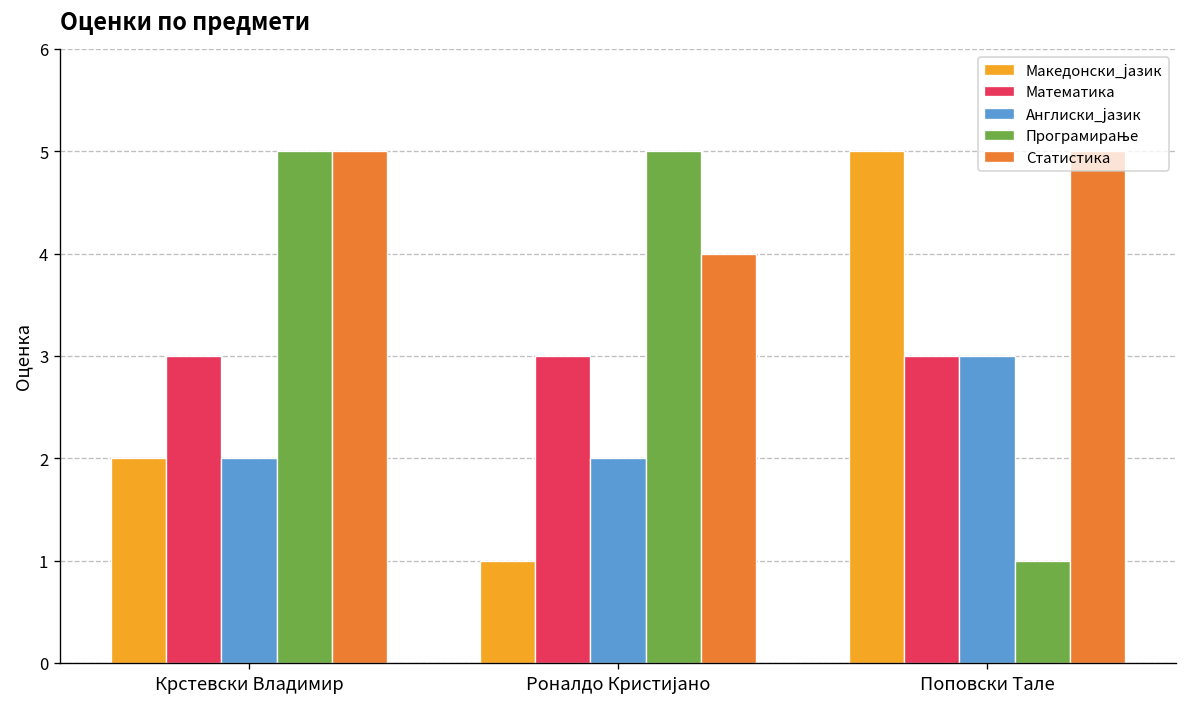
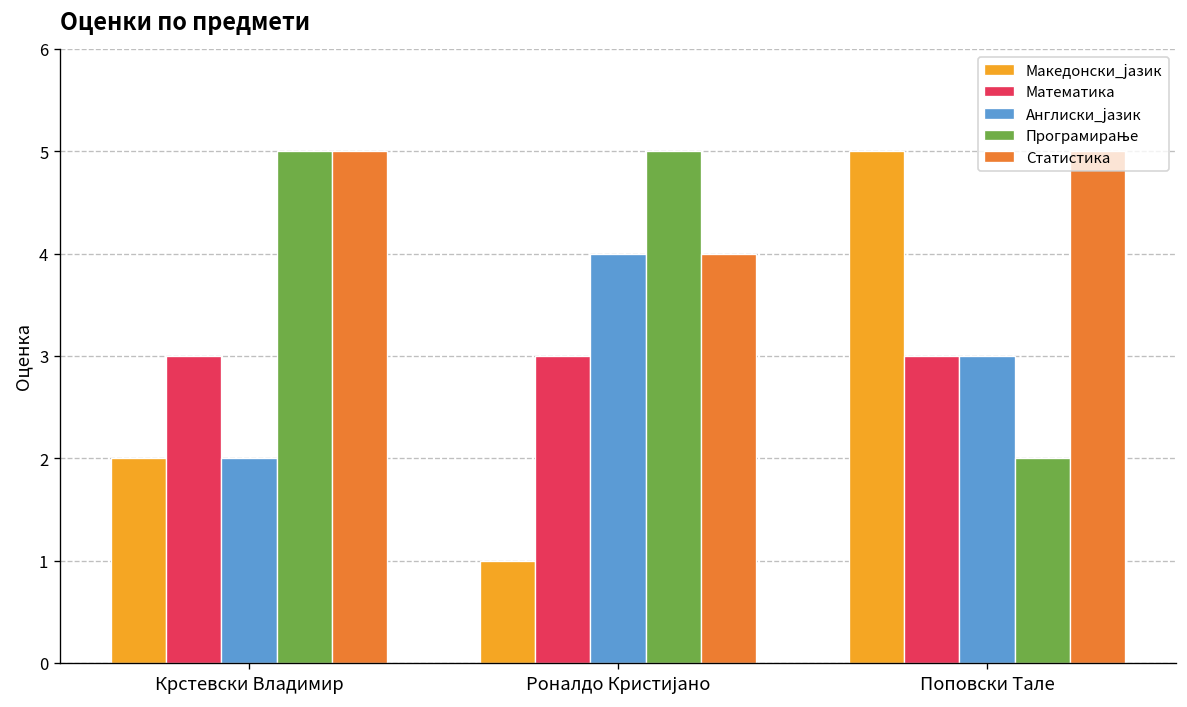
  {
    "Математика": {
      "Крстевски Владимир": 3,
      "Роналдо Кристијано": 3,
      "Поповски Тале": 3
    },
    "Англиски_јазик": {
      "Крстевски Владимир": 2,
-     "Роналдо Кристијано": 2,
+     "Роналдо Кристијано": 4,
      "Поповски Тале": 3
    },
    "Програмирање": {
      "Крстевски Владимир": 5,
      "Роналдо Кристијано": 5,
-     "Поповски Тале": 1
+     "Поповски Тале": 2
    }
  }
